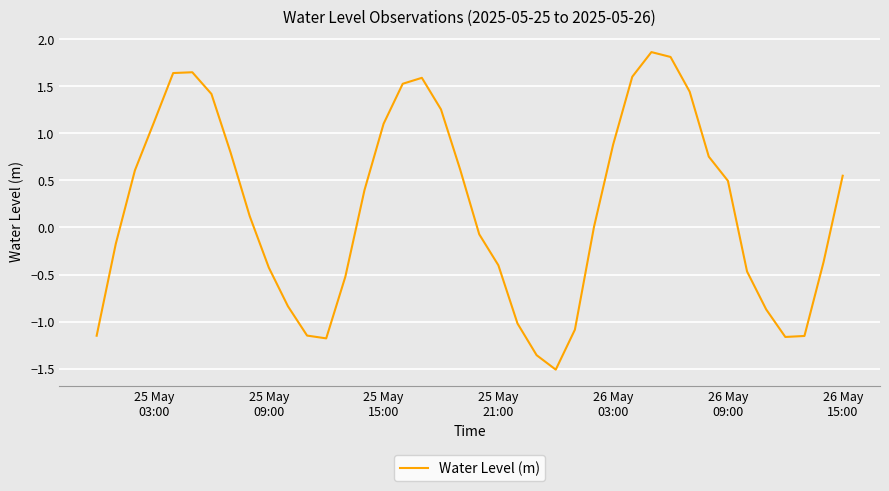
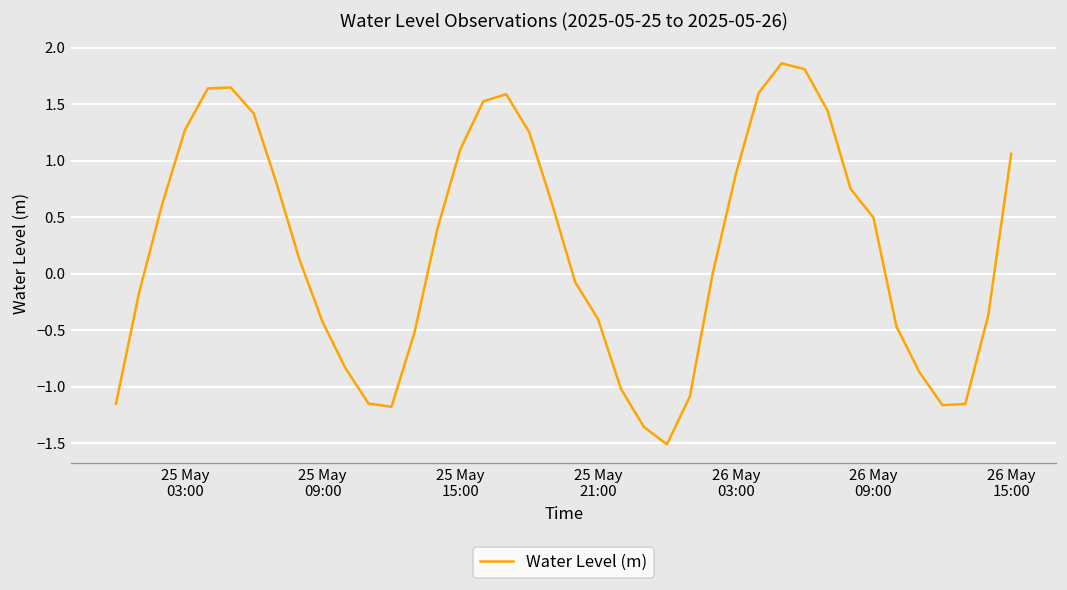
  {
-   "25 May 03:00": 1.1,
+   "25 May 03:00": 1.3,
    "25 May 09:00": -0.4,
    "25 May 15:00": 1.1,
    "25 May 21:00": -0.4,
    "26 May 03:00": 0.9,
    "26 May 09:00": 0.5,
-   "26 May 15:00": 0.5
+   "26 May 15:00": 1.1
  }
